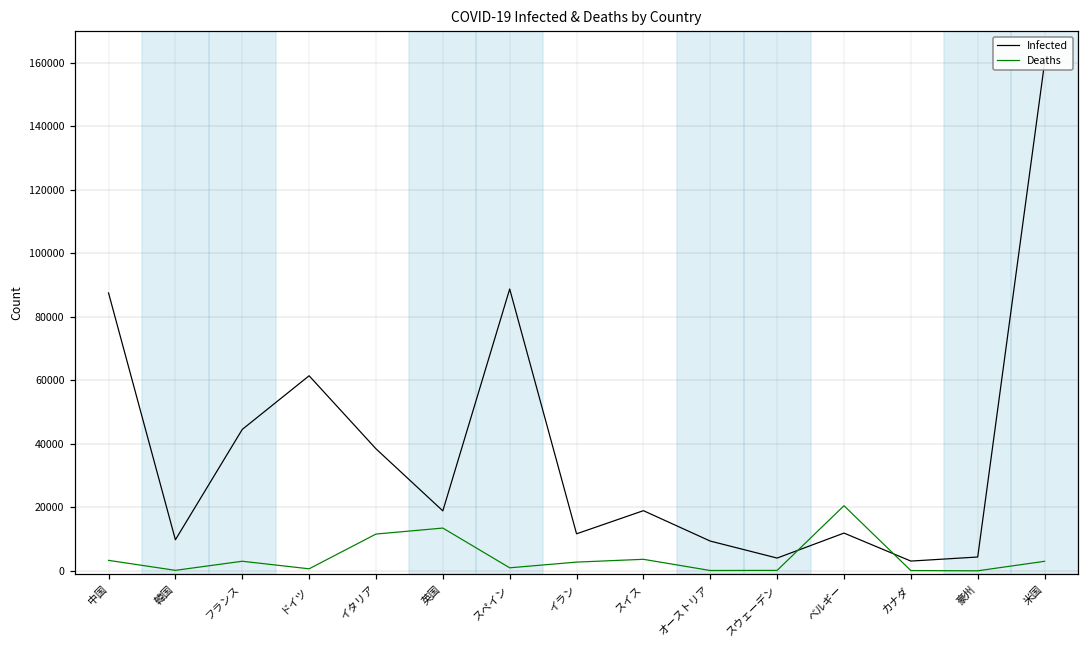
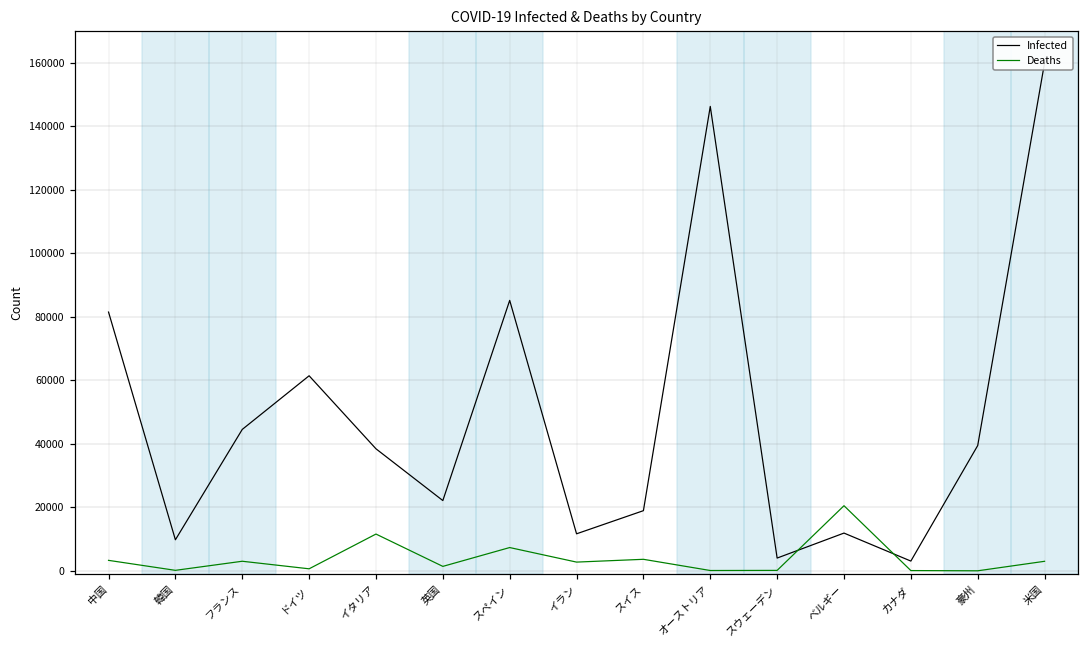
  {
    "Infected": {
-     "中国": 88000,
+     "中国": 82000,
      "韓国": 10000,
      "フランス": 45000,
      "ドイツ": 61000,
      "イタリア": 38000,
-     "英国": 19000,
-     "スペイン": 89000,
+     "英国": 22000,
+     "スペイン": 85000,
      "イラン": 12000,
      "スイス": 19000,
-     "オーストリア": 9000,
+     "オーストリア": 146000,
      "スウェーデン": 4000,
      "ベルギー": 12000,
      "カナダ": 3000,
-     "豪州": 4000
+     "豪州": 39000
    },
    "Deaths": {
      "中国": 3000,
      "韓国": 0,
      "フランス": 3000,
      "ドイツ": 1000,
      "イタリア": 12000,
-     "英国": 13000,
-     "スペイン": 1000,
+     "英国": 1000,
+     "スペイン": 7000,
      "イラン": 3000,
      "スイス": 4000,
      "オーストリア": 0,
      "スウェーデン": 0,
      "ベルギー": 21000,
      "カナダ": 0,
      "豪州": 0,
      "米国": 3000
    }
  }
